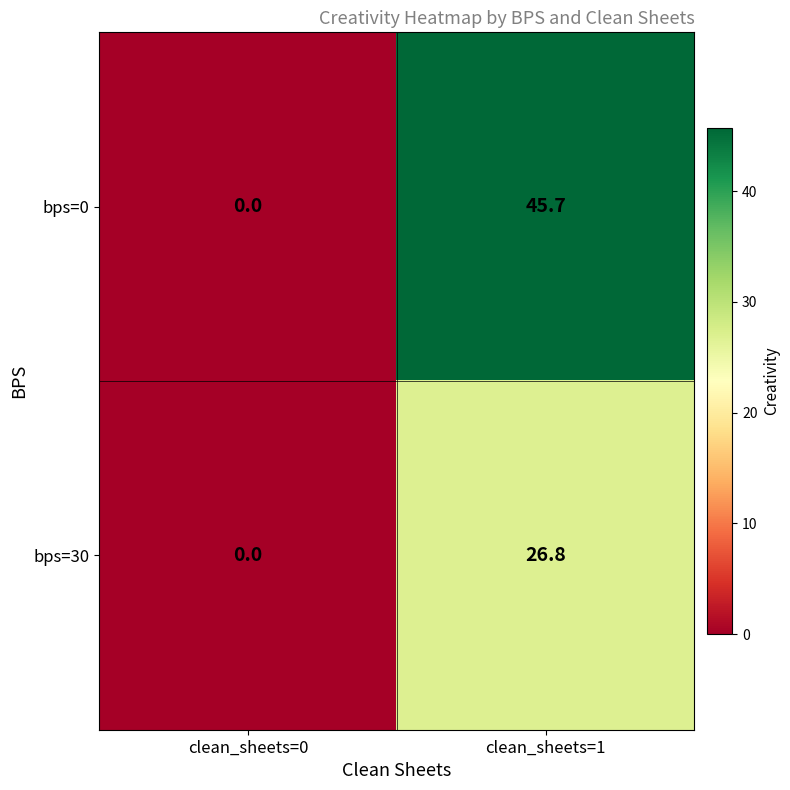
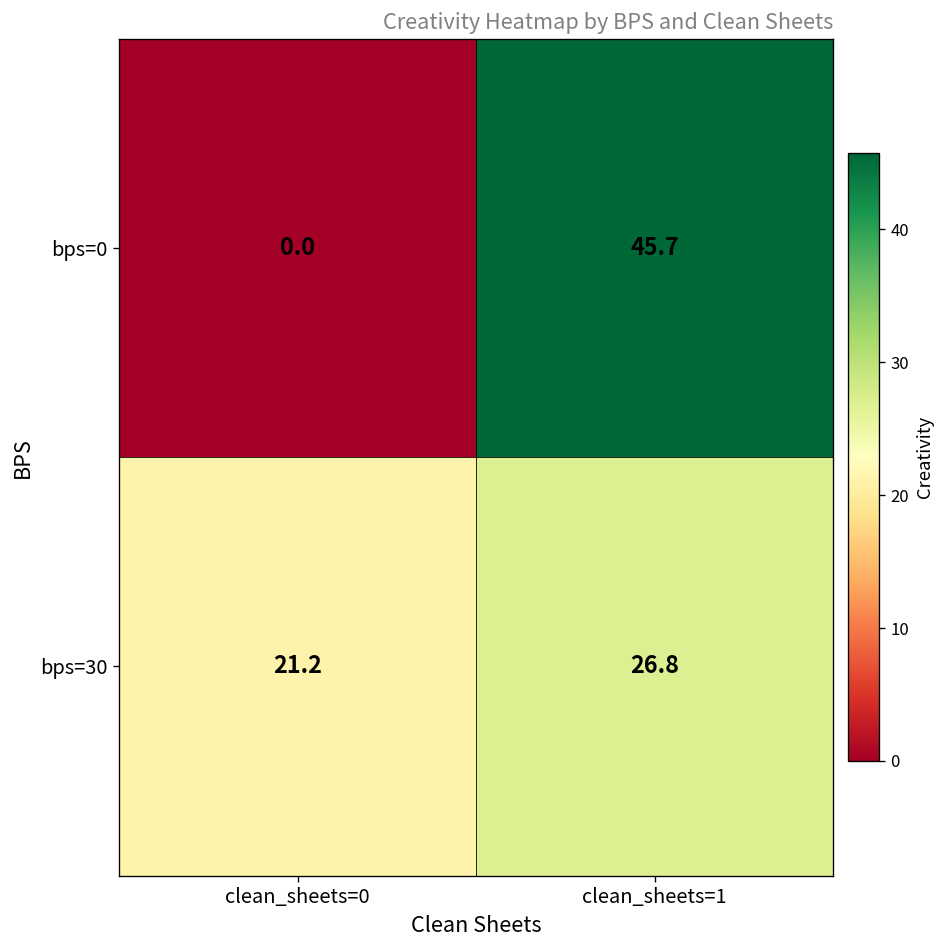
  {
    "bps=0": {
      "clean_sheets=0": 0.0,
      "clean_sheets=1": 45.7
    },
    "bps=30": {
-     "clean_sheets=0": 0.0,
+     "clean_sheets=0": 21.2,
      "clean_sheets=1": 26.8
    }
  }
